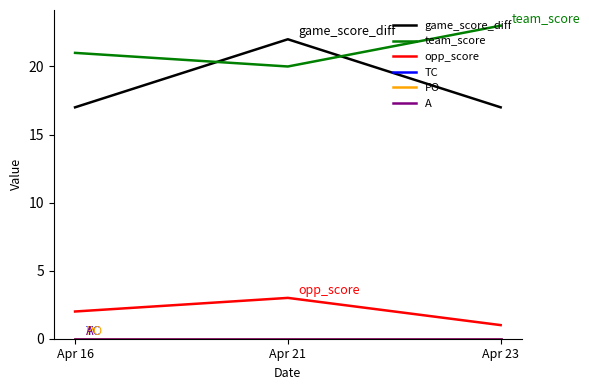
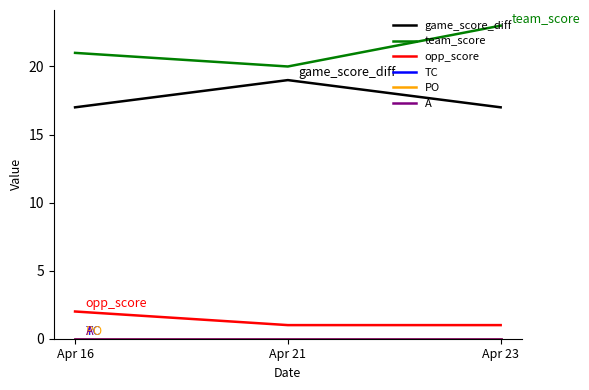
  {
    "game_score_diff": {
      "Apr 16": 17,
-     "Apr 21": 22,
+     "Apr 21": 19,
      "Apr 23": 17
    },
    "team_score": {
      "Apr 16": 21,
      "Apr 21": 20,
      "Apr 23": 23
    },
    "opp_score": {
      "Apr 16": 2,
-     "Apr 21": 3,
+     "Apr 21": 1,
      "Apr 23": 1
    },
    "A": {
      "Apr 16": 0,
      "Apr 21": 0,
      "Apr 23": 0
    }
  }
